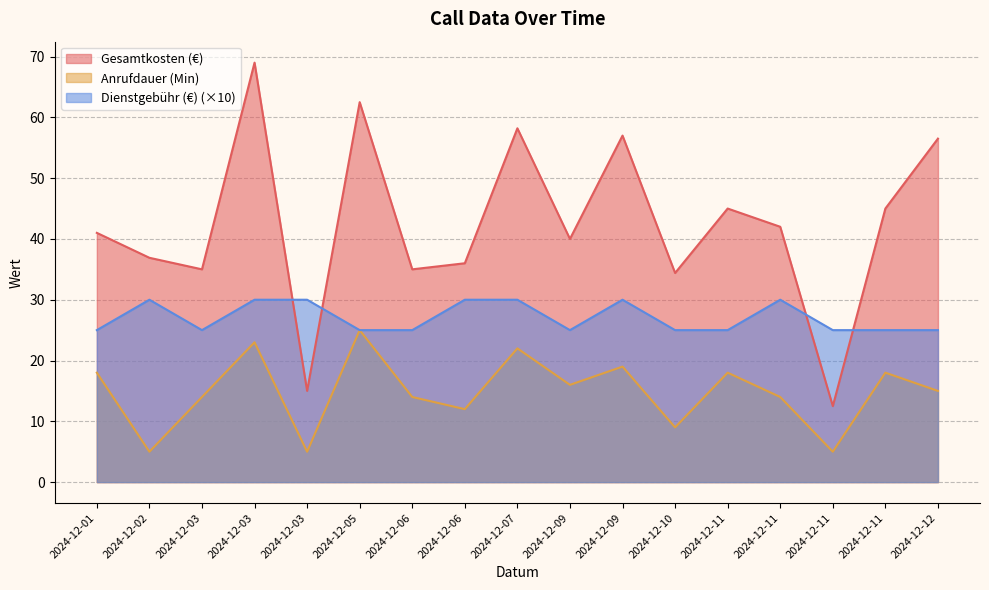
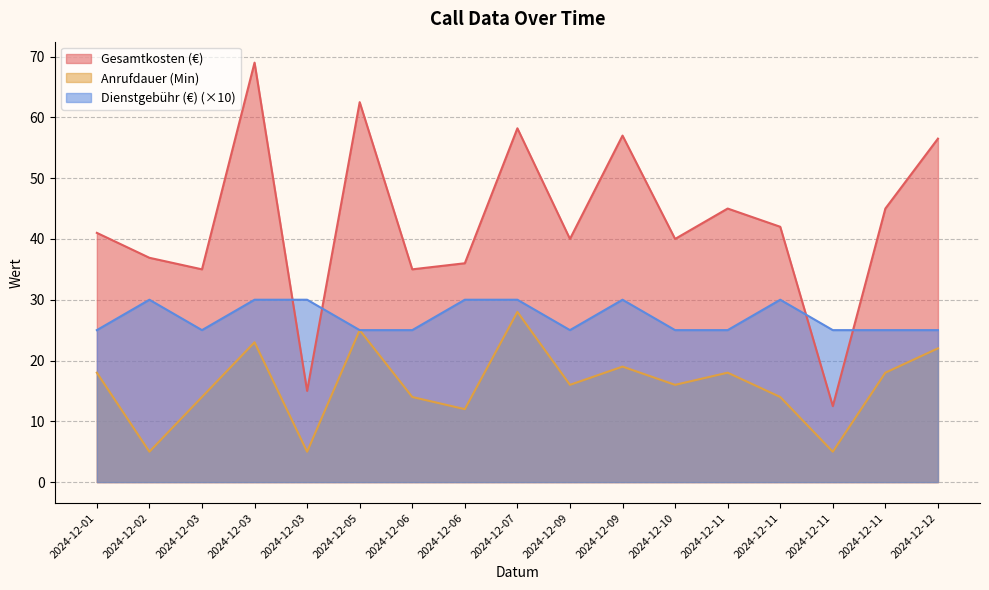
  {
    "Gesamtkosten (€)": {
      "2024-12-01": 41,
      "2024-12-02": 37,
      "2024-12-05": 63,
      "2024-12-07": 58,
-     "2024-12-10": 34,
+     "2024-12-10": 40,
      "2024-12-12": 57
    },
    "Anrufdauer (Min)": {
      "2024-12-01": 18,
      "2024-12-02": 5,
-     "2024-12-07": 22,
-     "2024-12-10": 9,
-     "2024-12-12": 15
+     "2024-12-07": 28,
+     "2024-12-10": 16,
+     "2024-12-12": 22
    },
    "Dienstgebühr (€) (×10)": {
      "2024-12-01": 25,
      "2024-12-02": 30,
      "2024-12-07": 30,
      "2024-12-10": 25,
      "2024-12-12": 25
    }
  }
